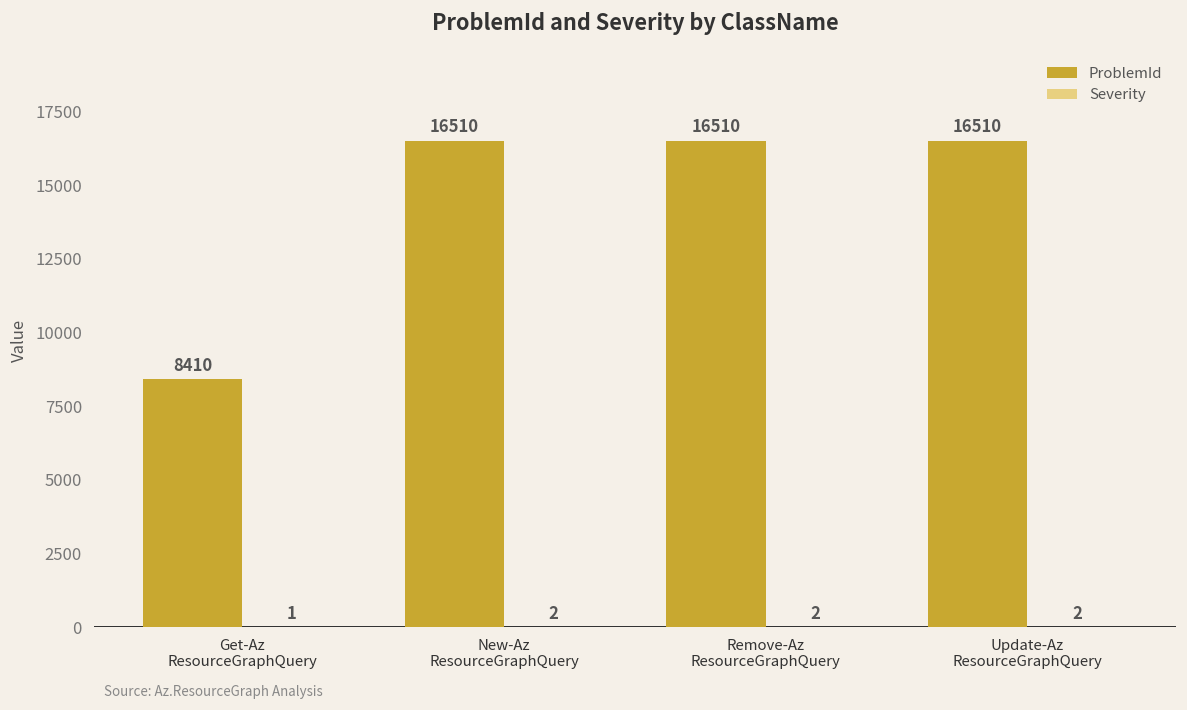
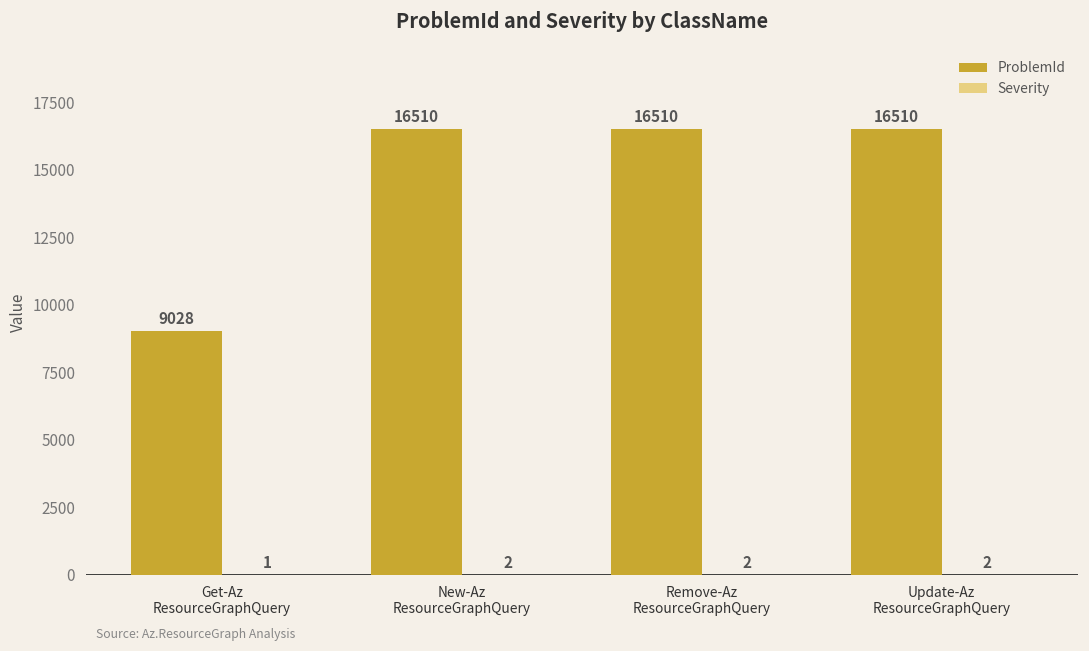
  {
    "ProblemId": {
-     "Get-Az ResourceGraphQuery": 8410,
+     "Get-Az ResourceGraphQuery": 9028,
      "New-Az ResourceGraphQuery": 16510,
      "Remove-Az ResourceGraphQuery": 16510,
      "Update-Az ResourceGraphQuery": 16510
    },
    "Severity": {
      "Get-Az ResourceGraphQuery": 1,
      "New-Az ResourceGraphQuery": 2,
      "Remove-Az ResourceGraphQuery": 2,
      "Update-Az ResourceGraphQuery": 2
    }
  }
